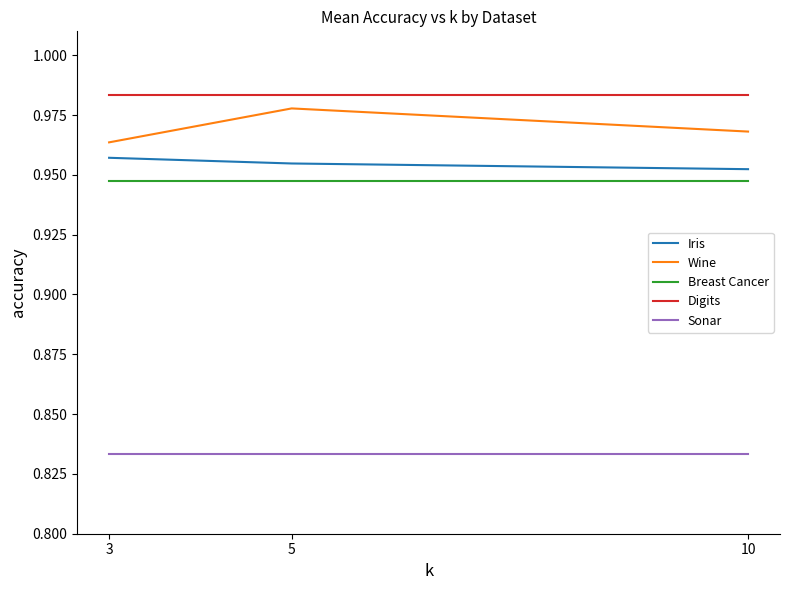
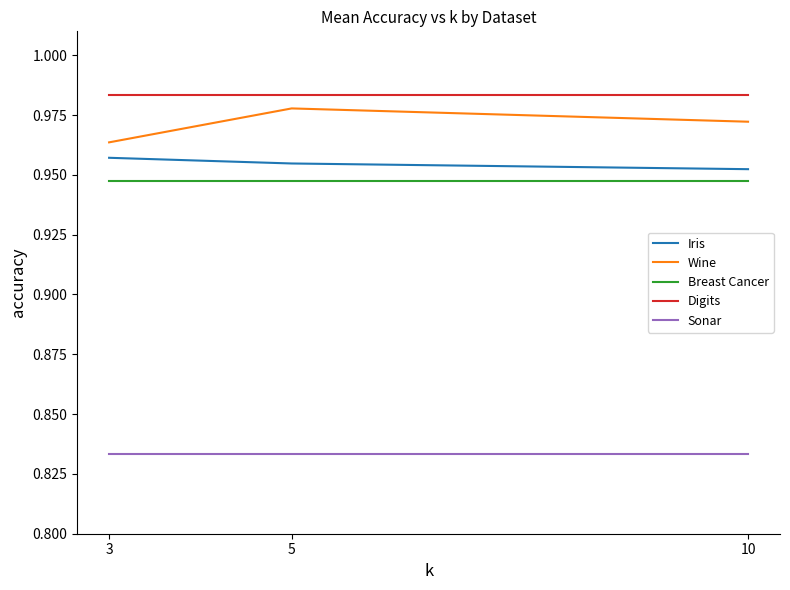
  {
    "Iris": {
      "3": 0.957,
      "5": 0.955,
      "10": 0.952
    },
    "Wine": {
      "3": 0.964,
      "5": 0.978,
-     "10": 0.968
+     "10": 0.972
    },
    "Breast Cancer": {
      "3": 0.947,
      "5": 0.947,
      "10": 0.947
    },
    "Digits": {
      "3": 0.983,
      "5": 0.983,
      "10": 0.983
    },
    "Sonar": {
      "3": 0.833,
      "5": 0.833,
      "10": 0.833
    }
  }
